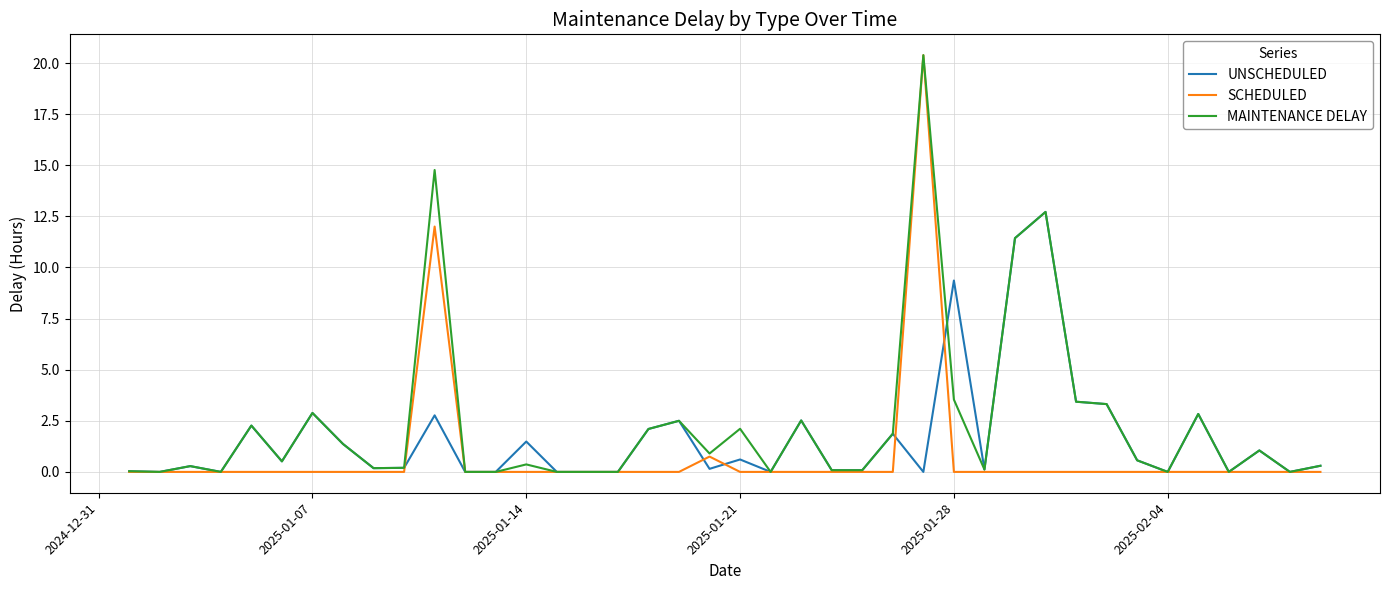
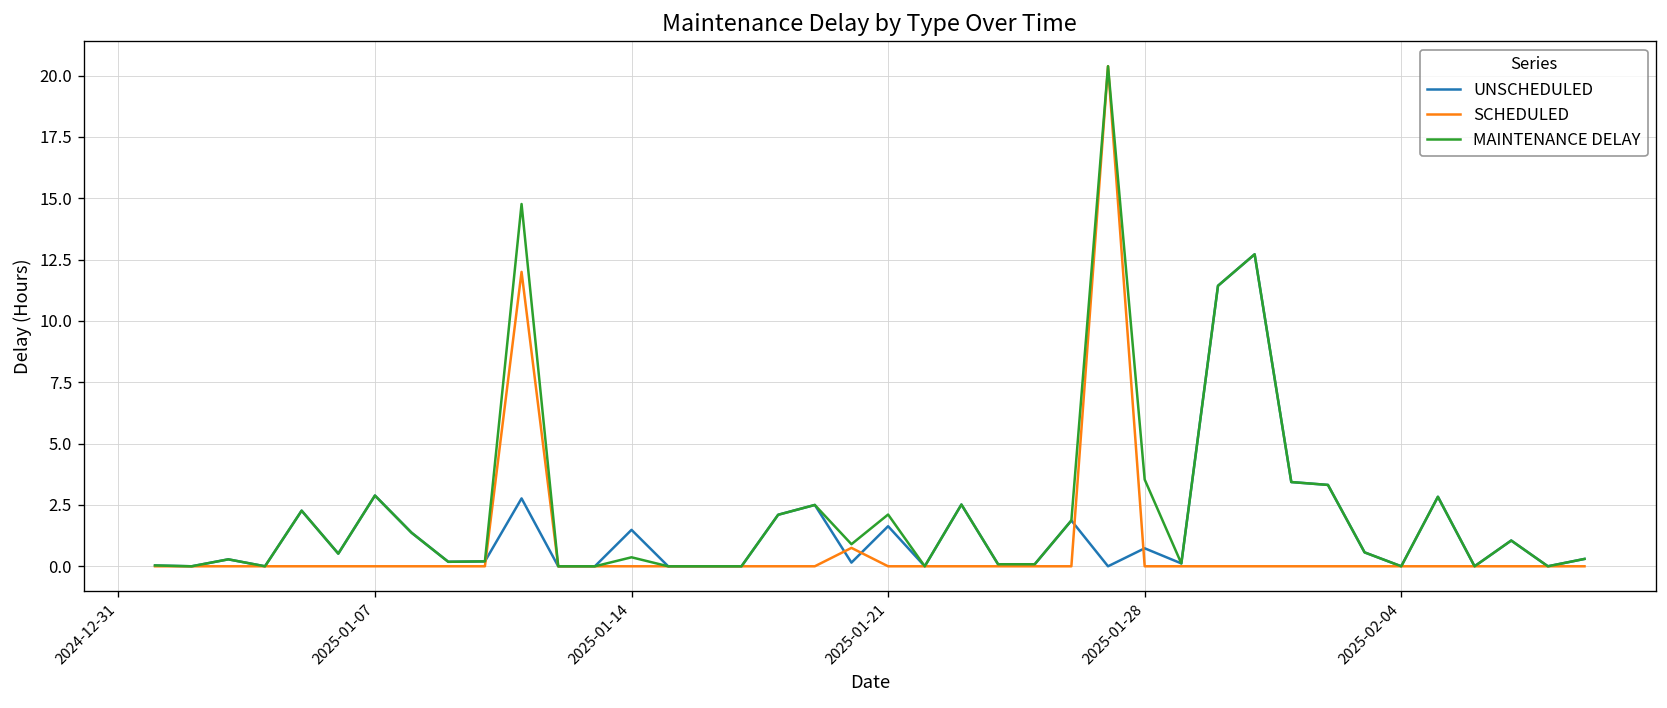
  {
    "UNSCHEDULED": {
      "2025-01-14": 1.5,
-     "2025-01-21": 0.6,
-     "2025-01-28": 9.4
+     "2025-01-21": 1.6,
+     "2025-01-28": 0.7
    },
    "SCHEDULED": {
      "2025-01-07": 0.0,
      "2025-01-14": 0.0,
      "2025-01-21": 0.0,
      "2025-01-28": 0.0
    },
    "MAINTENANCE DELAY": {
      "2025-01-14": 0.4,
      "2025-01-21": 2.1,
      "2025-01-28": 3.5
    }
  }
